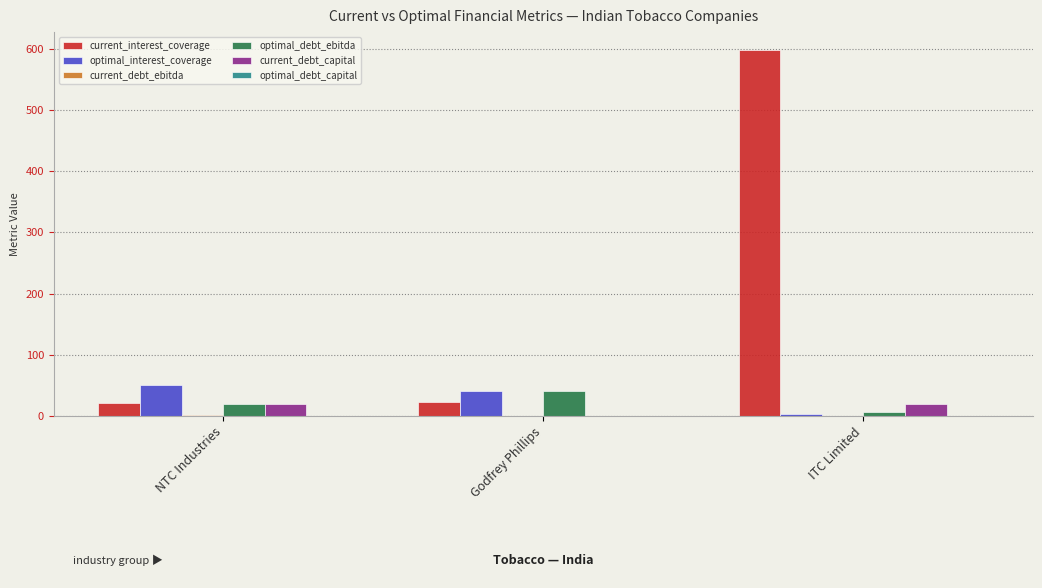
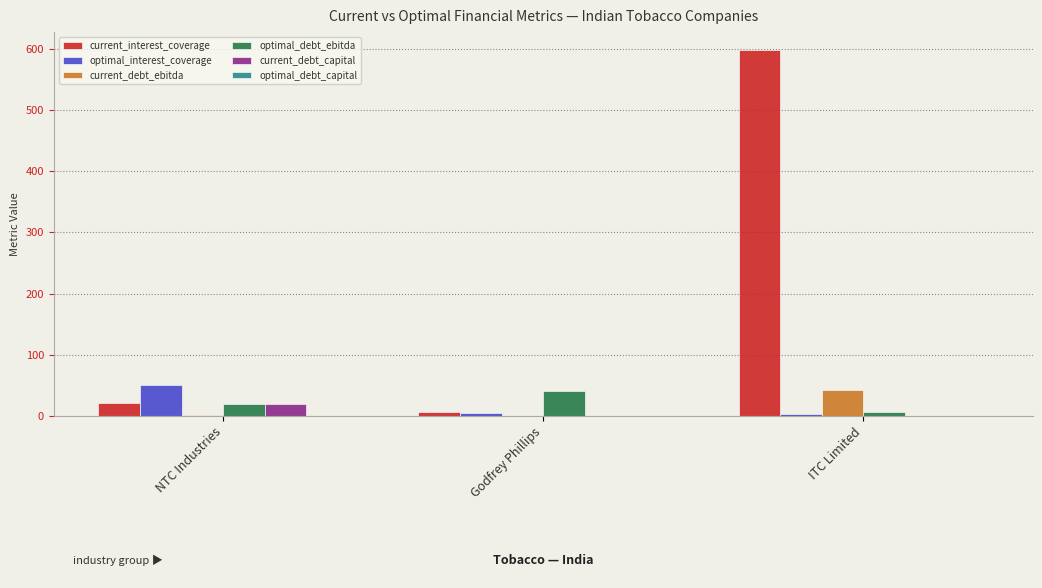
  {
    "current_interest_coverage": {
      "NTC Industries": 20,
-     "Godfrey Phillips": 20,
+     "Godfrey Phillips": 10,
      "ITC Limited": 600
    },
    "optimal_interest_coverage": {
      "NTC Industries": 50,
-     "Godfrey Phillips": 40
+     "Godfrey Phillips": 0
    },
    "current_debt_ebitda": {
-     "ITC Limited": 0
+     "ITC Limited": 40
    },
    "optimal_debt_ebitda": {
      "NTC Industries": 20,
      "Godfrey Phillips": 40,
      "ITC Limited": 10
    },
    "current_debt_capital": {
      "NTC Industries": 20,
-     "ITC Limited": 20
+     "ITC Limited": 0
    }
  }
